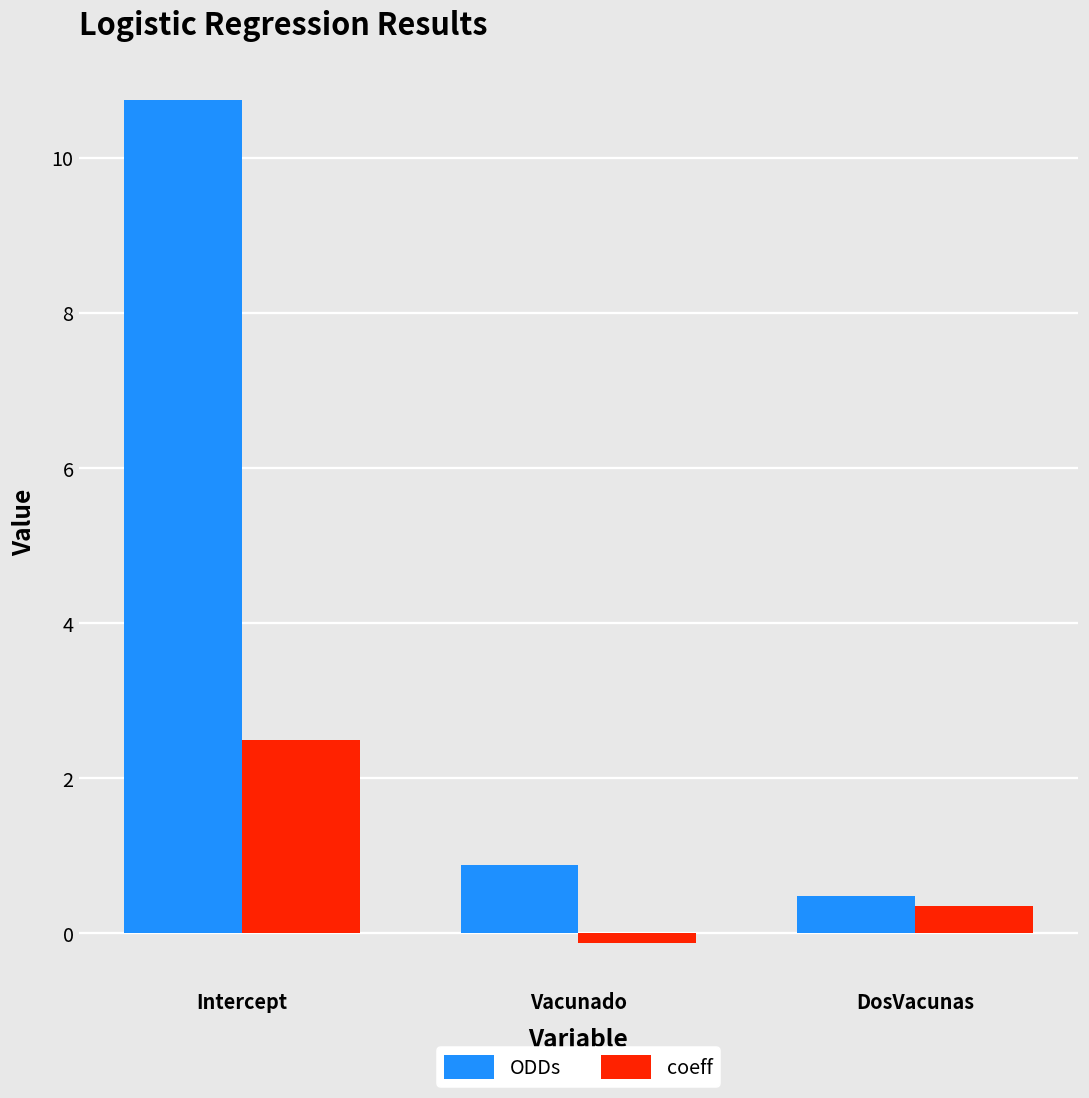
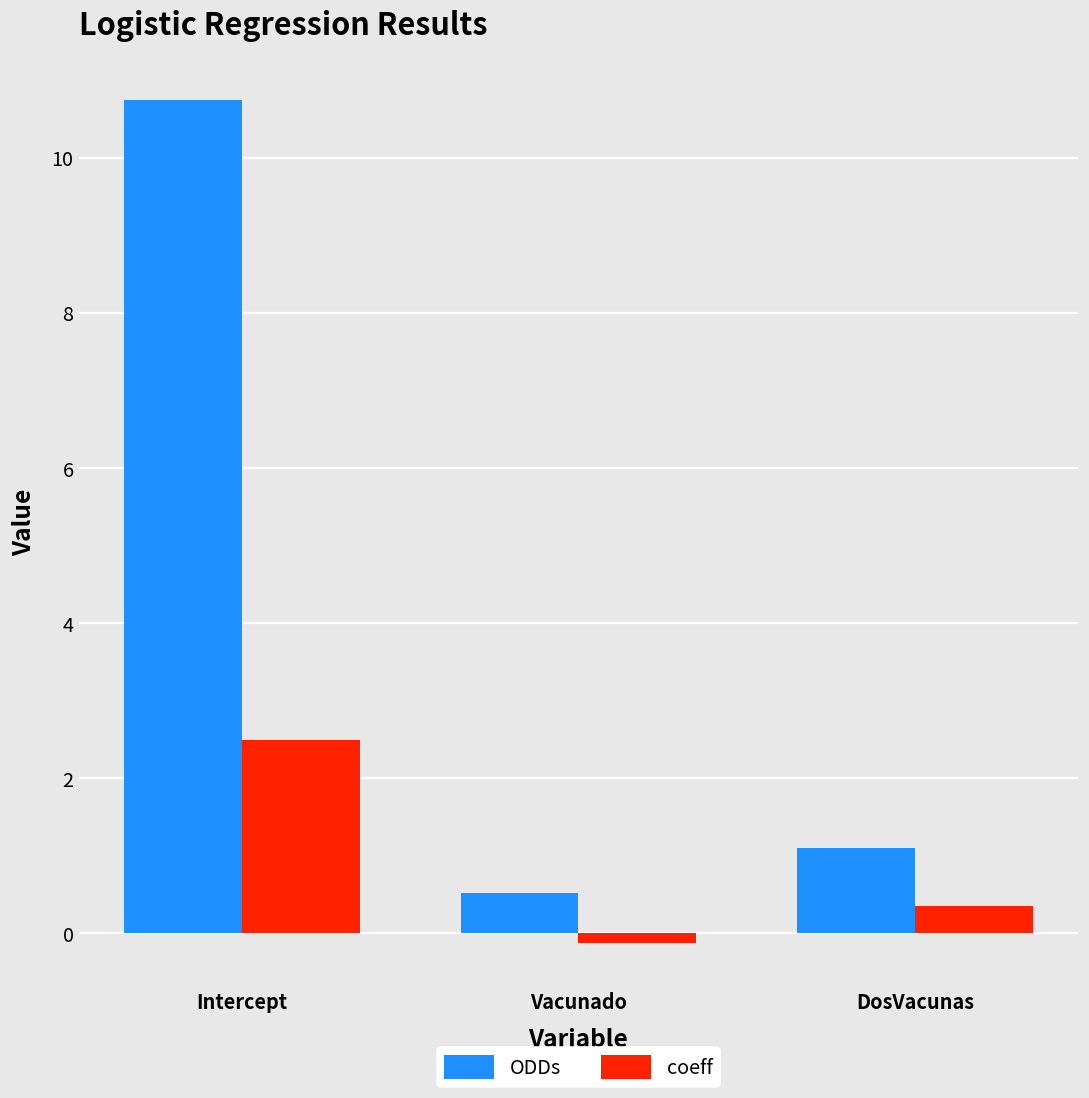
  {
    "ODDs": {
      "Intercept": 10.8,
-     "Vacunado": 0.9,
-     "DosVacunas": 0.5
+     "Vacunado": 0.5,
+     "DosVacunas": 1.1
    },
    "coeff": {
      "Intercept": 2.5,
      "Vacunado": -0.1,
      "DosVacunas": 0.3
    }
  }
